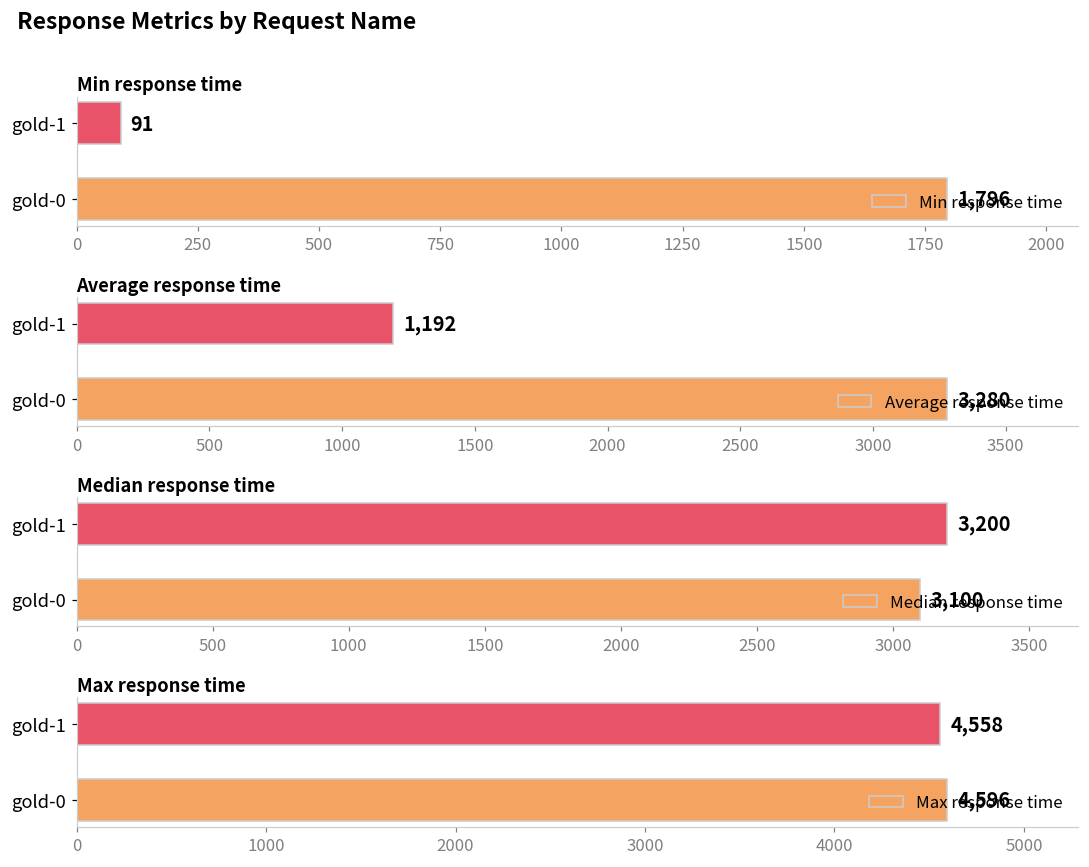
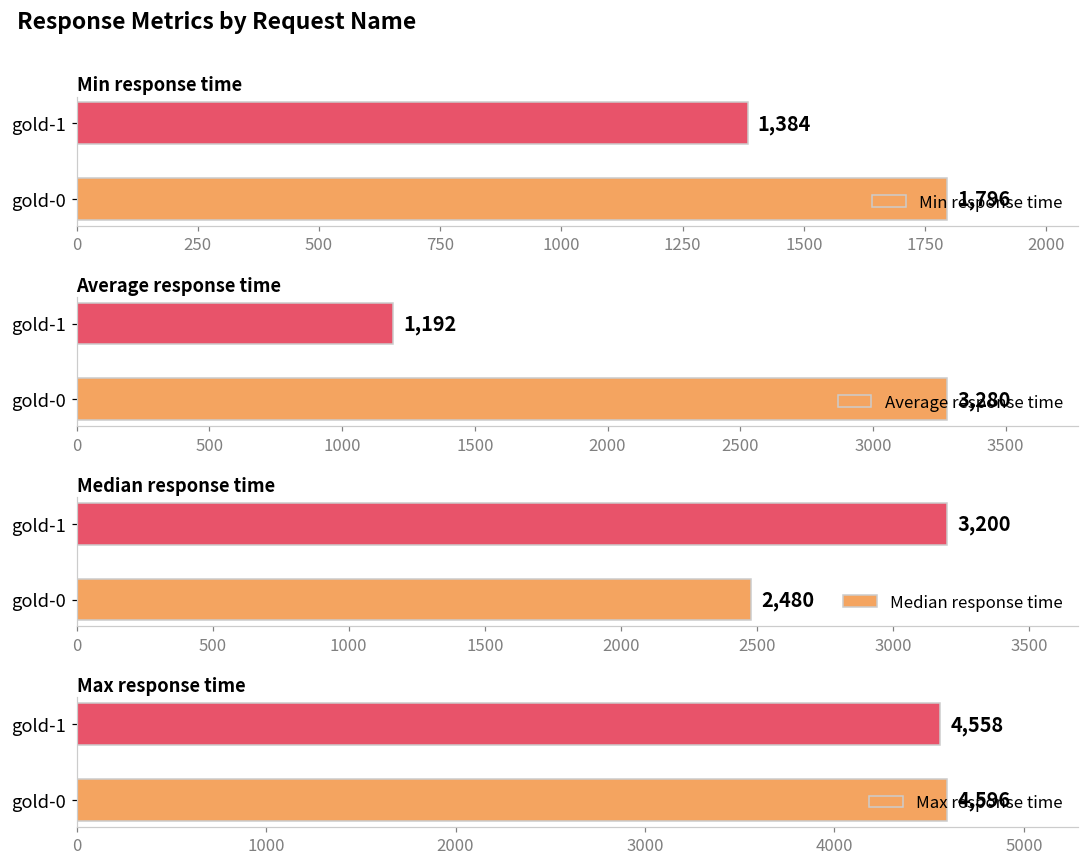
  {
    "Min response time": {
-     "gold-1": "91",
+     "gold-1": "1,384",
      "gold-0": "1,796"
    },
    "Average response time": {
      "gold-1": "1,192",
      "gold-0": "3,280"
    },
    "Median response time": {
      "gold-1": "3,200",
-     "gold-0": "3,100"
+     "gold-0": "2,480"
    },
    "Max response time": {
      "gold-1": "4,558",
      "gold-0": "4,596"
    }
  }
